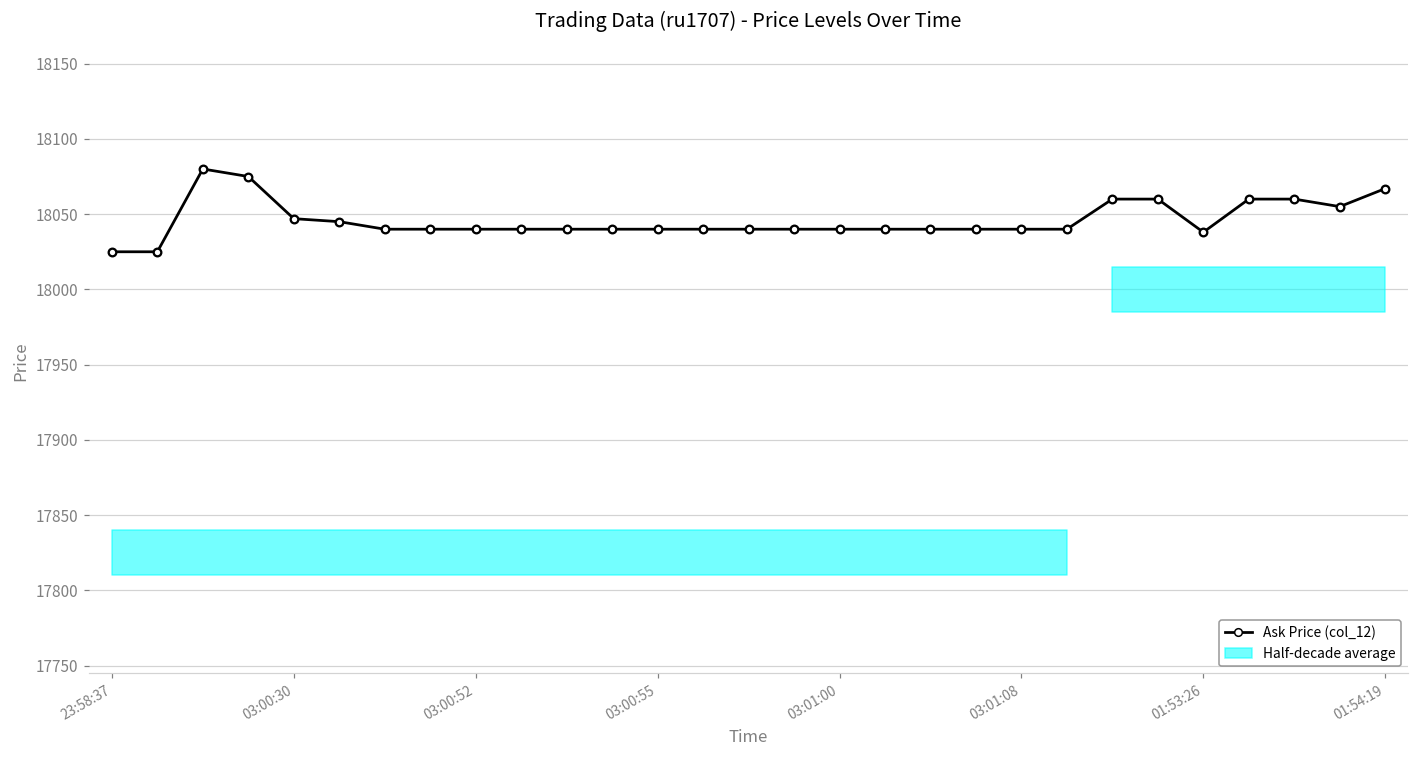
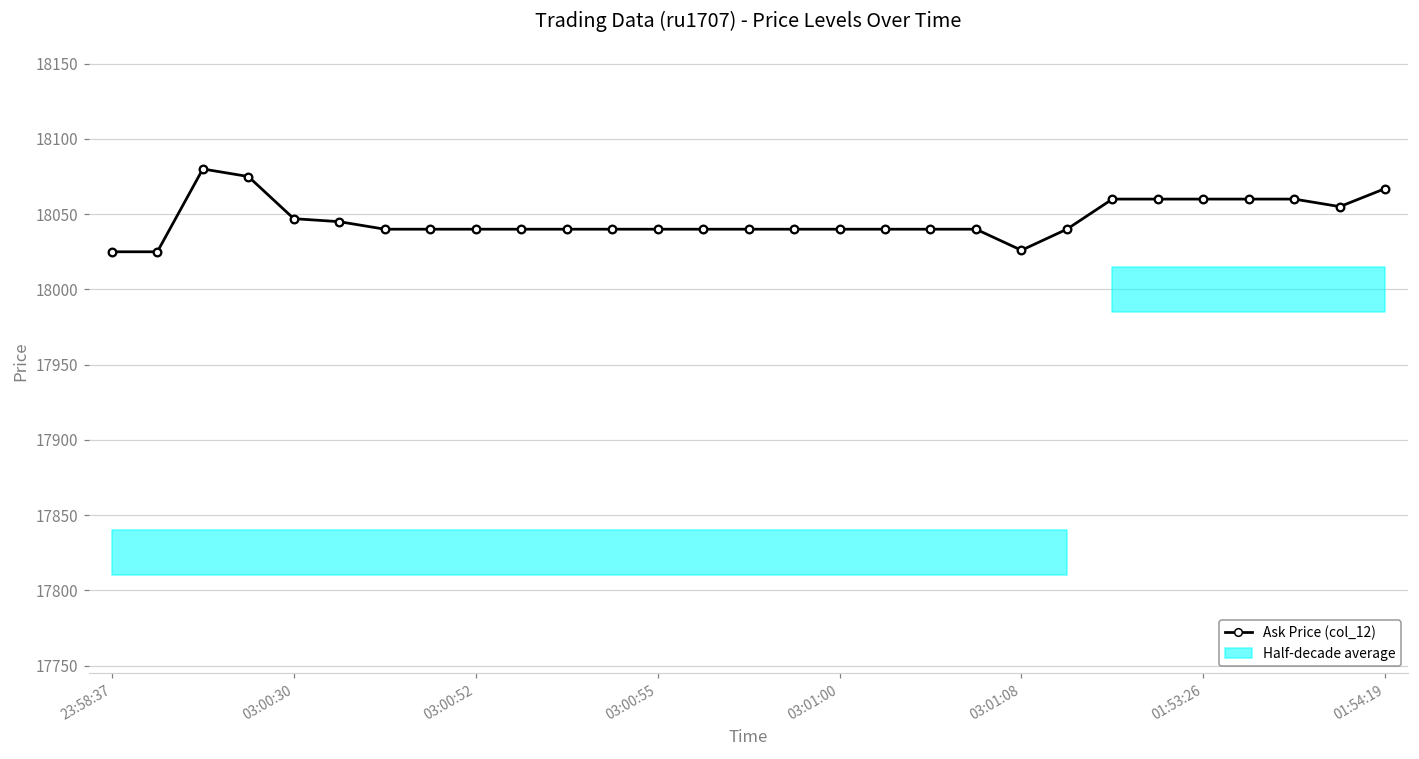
  {
    "23:58:37": 18025,
    "03:00:30": 18047,
    "03:00:52": 18040,
-   "03:01:08": 18040,
-   "01:53:26": 18038,
+   "03:01:08": 18026,
+   "01:53:26": 18060,
    "01:54:19": 18067
  }
